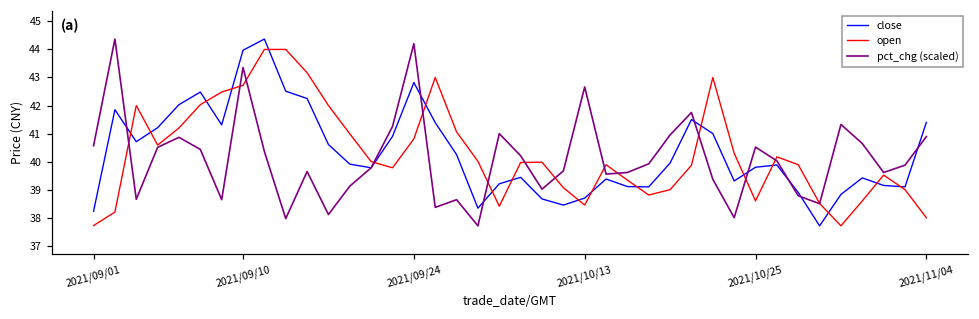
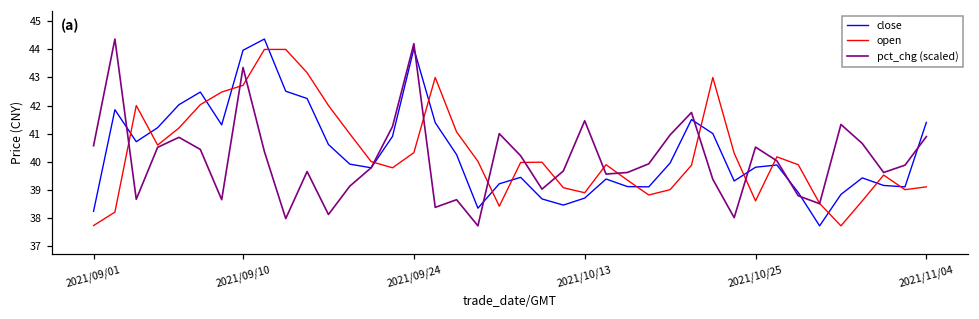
  {
    "close": {
      "2021/09/01": 38.2,
      "2021/09/10": 44.0,
-     "2021/09/24": 42.8,
+     "2021/09/24": 44.0,
      "2021/10/13": 38.7,
      "2021/10/25": 39.8,
      "2021/11/04": 41.4
    },
    "open": {
      "2021/09/01": 37.7,
      "2021/09/10": 42.7,
-     "2021/09/24": 40.8,
-     "2021/10/13": 38.5,
+     "2021/09/24": 40.3,
+     "2021/10/13": 38.9,
      "2021/10/25": 38.6,
-     "2021/11/04": 38.0
+     "2021/11/04": 39.1
    },
    "pct_chg (scaled)": {
      "2021/09/01": 40.6,
      "2021/09/10": 43.4,
      "2021/09/24": 44.2,
-     "2021/10/13": 42.7,
+     "2021/10/13": 41.5,
      "2021/10/25": 40.5,
      "2021/11/04": 40.9
    }
  }
